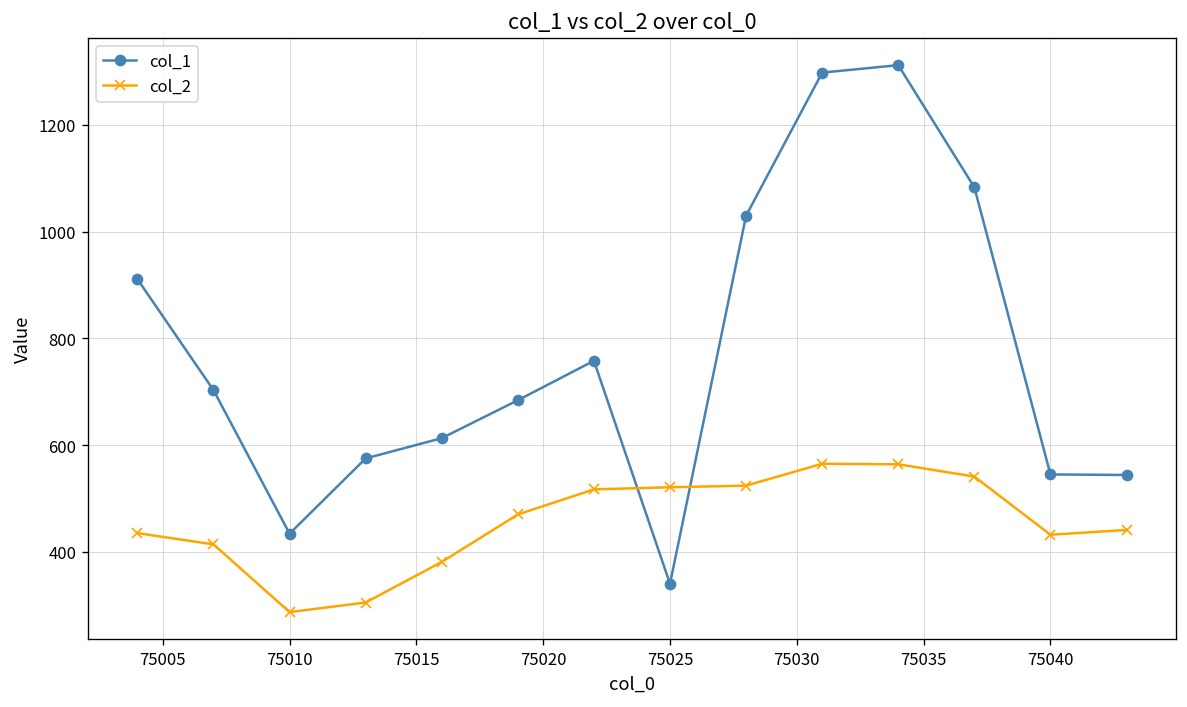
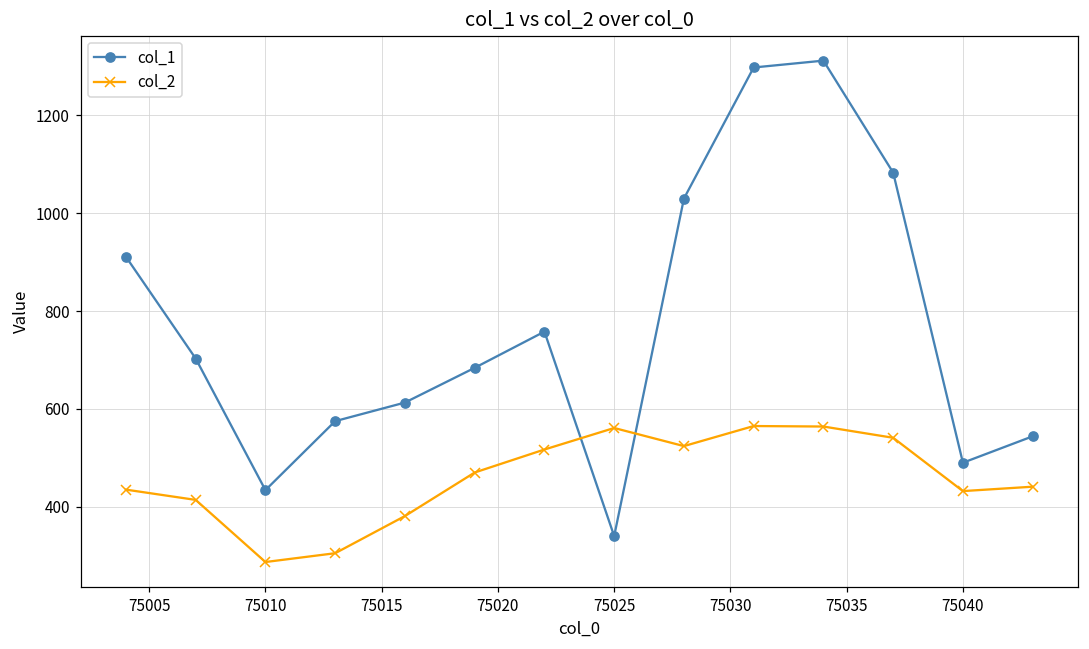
  {
    "col_1": {
      "75010": 430,
      "75025": 340,
-     "75040": 550
+     "75040": 490
    },
    "col_2": {
      "75010": 290,
-     "75025": 520,
+     "75025": 560,
      "75040": 430
    }
  }
